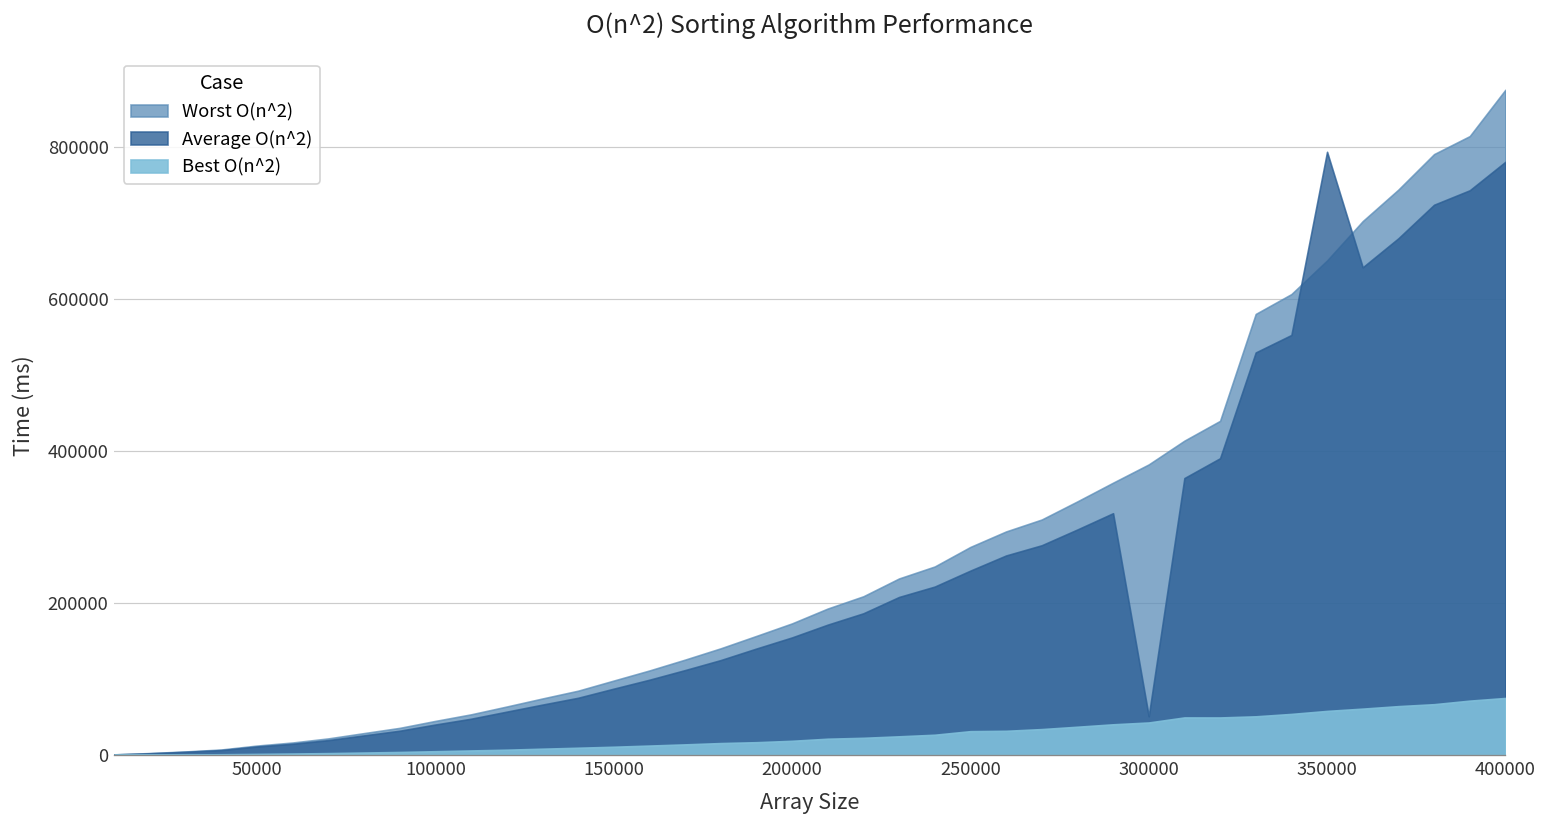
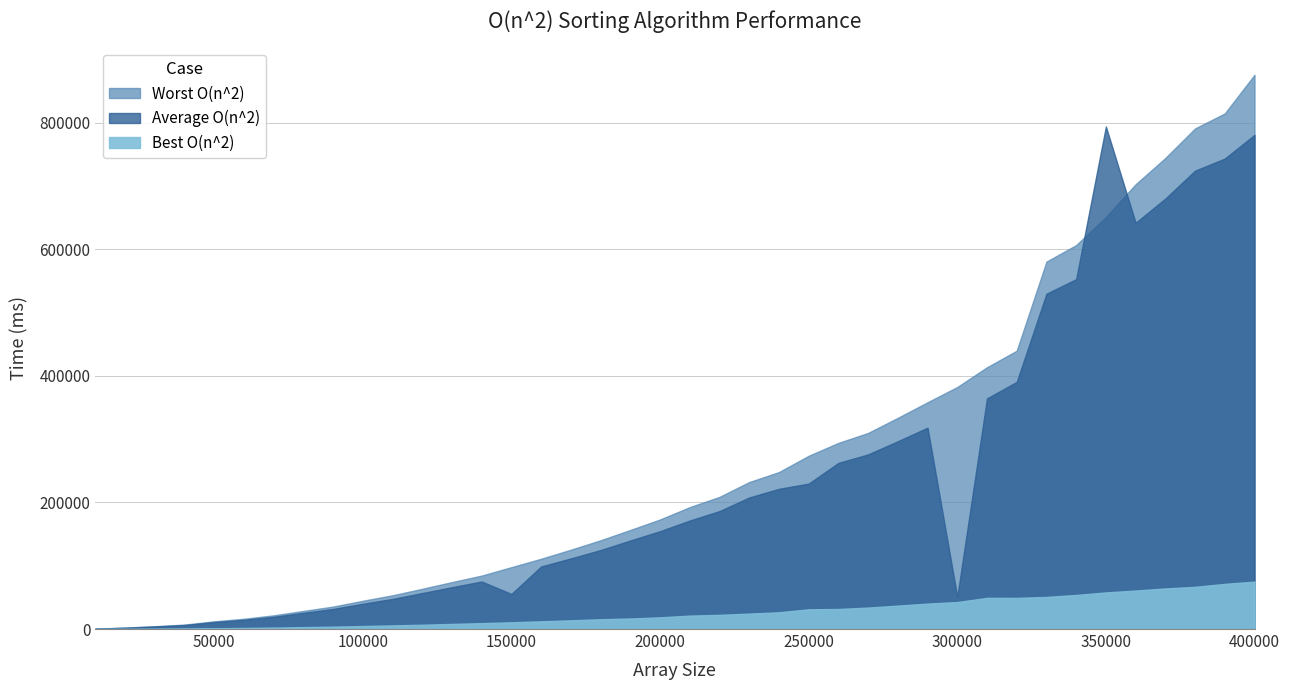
  {
    "Average O(n^2)": {
      "100000": 40000,
-     "150000": 90000,
+     "150000": 60000,
      "200000": 150000,
-     "250000": 240000,
+     "250000": 230000,
      "300000": 50000,
      "350000": 790000,
      "400000": 780000
    }
  }
